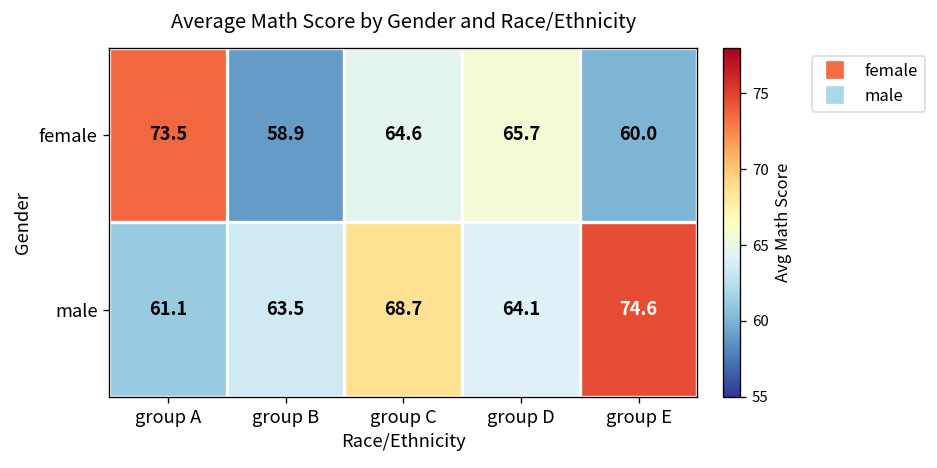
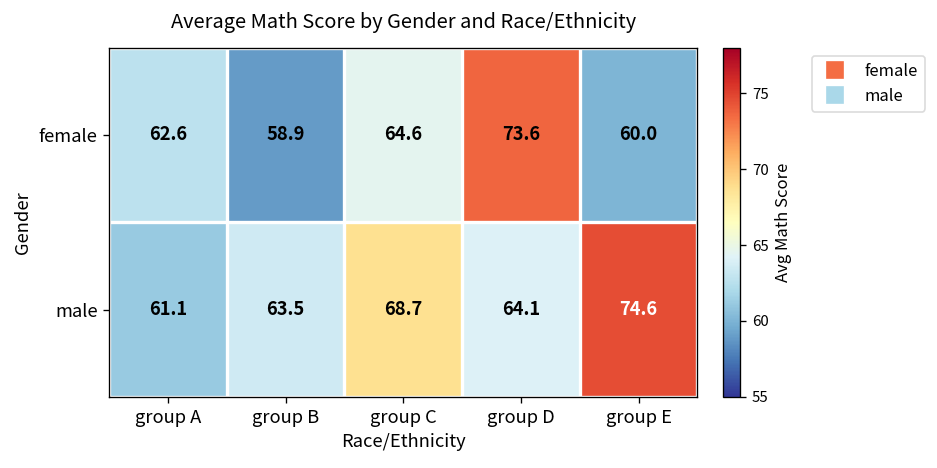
  {
    "female": {
-     "group A": 73.5,
+     "group A": 62.6,
      "group B": 58.9,
      "group C": 64.6,
-     "group D": 65.7,
+     "group D": 73.6,
      "group E": 60.0
    },
    "male": {
      "group A": 61.1,
      "group B": 63.5,
      "group C": 68.7,
      "group D": 64.1,
      "group E": 74.6
    }
  }
